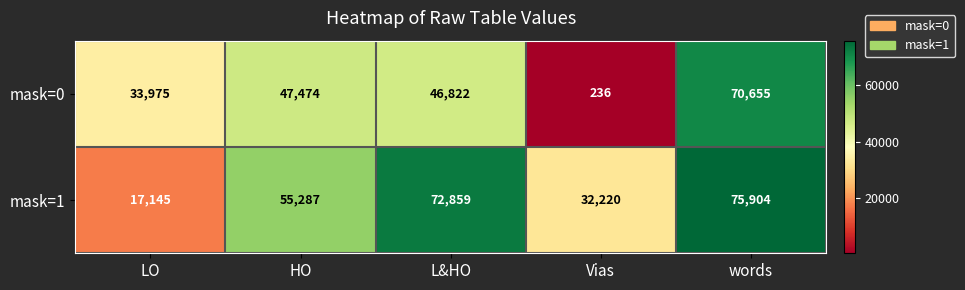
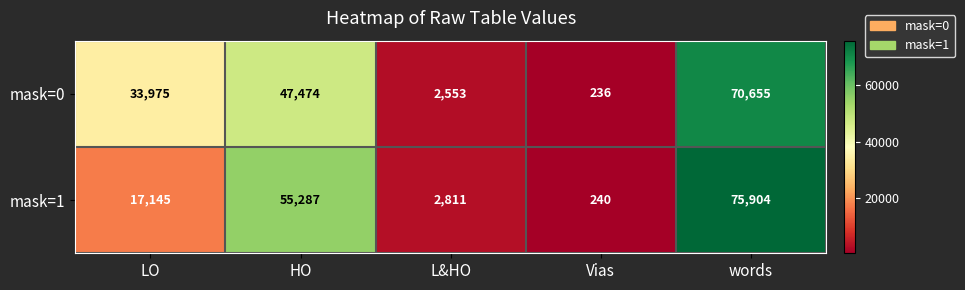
  {
    "mask=0": {
      "LO": "33,975",
      "HO": "47,474",
-     "L&HO": "46,822",
+     "L&HO": "2,553",
      "Vias": "236",
      "words": "70,655"
    },
    "mask=1": {
      "LO": "17,145",
      "HO": "55,287",
-     "L&HO": "72,859",
-     "Vias": "32,220",
+     "L&HO": "2,811",
+     "Vias": "240",
      "words": "75,904"
    }
  }
